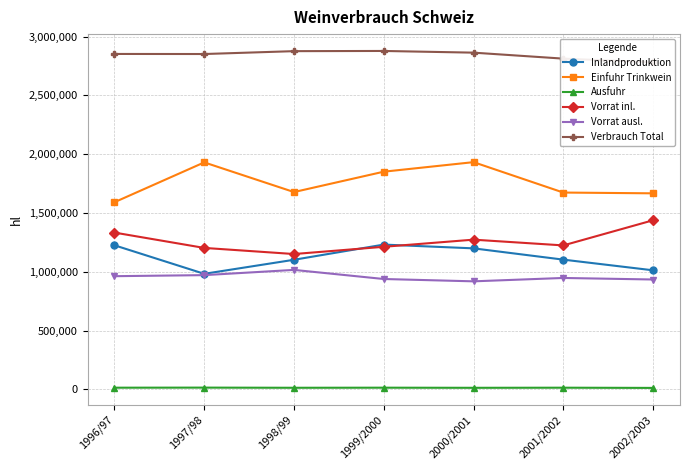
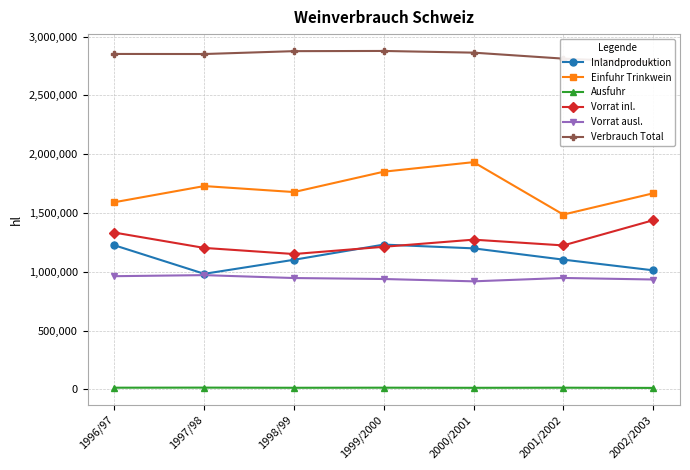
  {
    "Inlandproduktion": {
      "1996/97": "1,220,000",
      "1998/99": "1,100,000",
      "2000/2001": "1,200,000",
      "2001/2002": "1,100,000",
      "2002/2003": "1,010,000"
    },
    "Einfuhr Trinkwein": {
      "1996/97": "1,590,000",
-     "1997/98": "1,930,000",
+     "1997/98": "1,730,000",
      "1998/99": "1,680,000",
      "1999/2000": "1,850,000",
      "2000/2001": "1,930,000",
-     "2001/2002": "1,670,000",
+     "2001/2002": "1,490,000",
      "2002/2003": "1,670,000"
    },
    "Ausfuhr": {
      "1996/97": "10,000",
      "1997/98": "10,000",
      "1998/99": "10,000",
      "1999/2000": "10,000",
      "2000/2001": "10,000",
      "2001/2002": "10,000",
      "2002/2003": "10,000"
    },
    "Vorrat inl.": {
      "1996/97": "1,330,000",
      "1997/98": "1,200,000",
      "1998/99": "1,150,000",
      "2000/2001": "1,270,000",
      "2001/2002": "1,220,000",
      "2002/2003": "1,440,000"
    },
    "Vorrat ausl.": {
      "1996/97": "960,000",
-     "1998/99": "1,020,000",
+     "1998/99": "950,000",
      "1999/2000": "940,000",
      "2000/2001": "920,000",
      "2001/2002": "950,000",
      "2002/2003": "930,000"
    },
    "Verbrauch Total": {
      "1996/97": "2,850,000",
      "1997/98": "2,850,000",
      "1998/99": "2,880,000",
      "1999/2000": "2,880,000",
      "2000/2001": "2,860,000"
    }
  }
